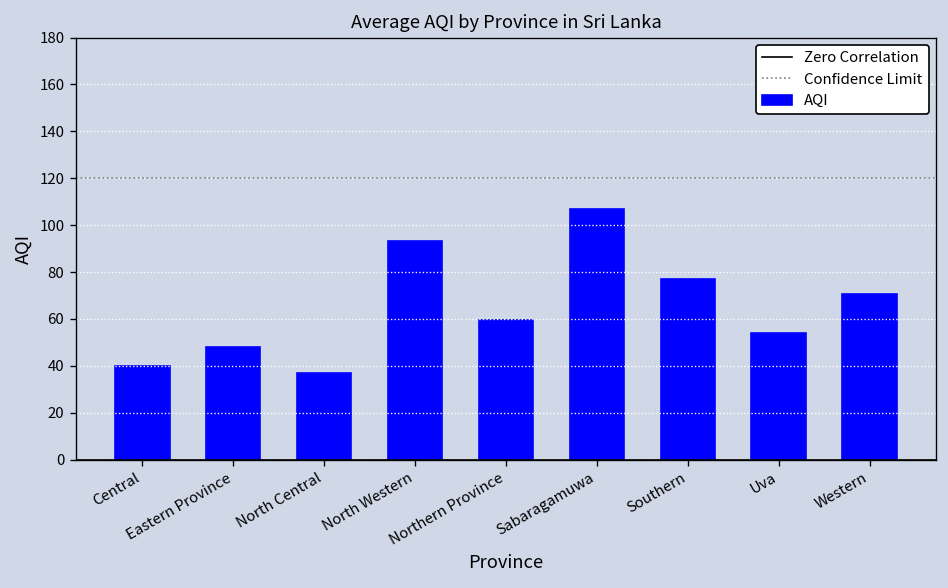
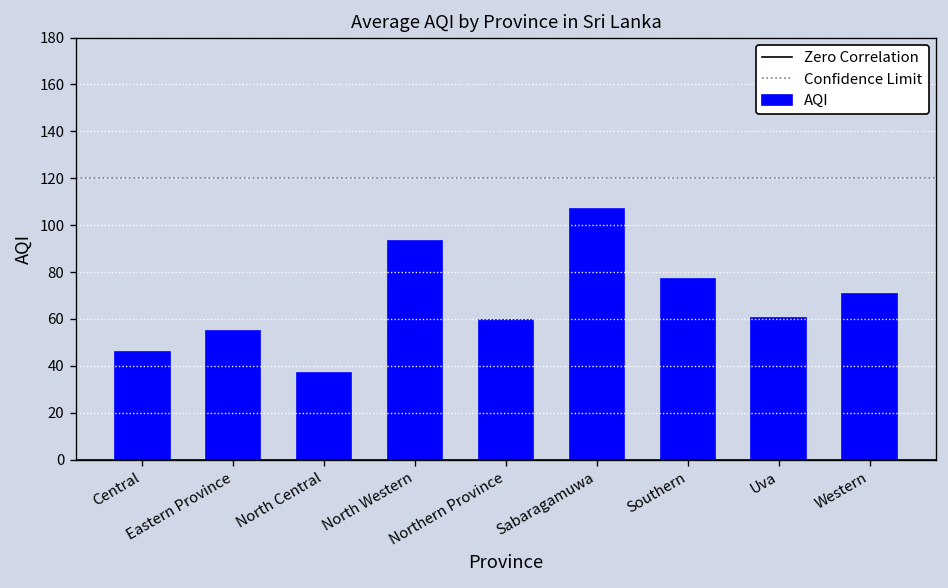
  {
-   "Central": 40,
-   "Eastern Province": 48,
+   "Central": 46,
+   "Eastern Province": 55,
    "North Central": 37,
    "North Western": 93,
    "Northern Province": 60,
    "Sabaragamuwa": 107,
    "Southern": 77,
-   "Uva": 54,
+   "Uva": 60,
    "Western": 71
  }
